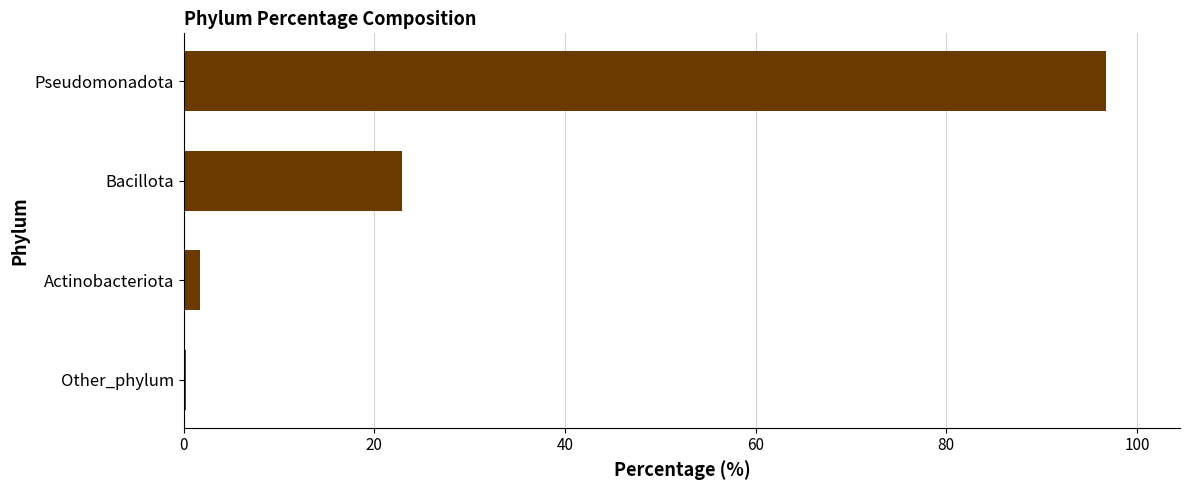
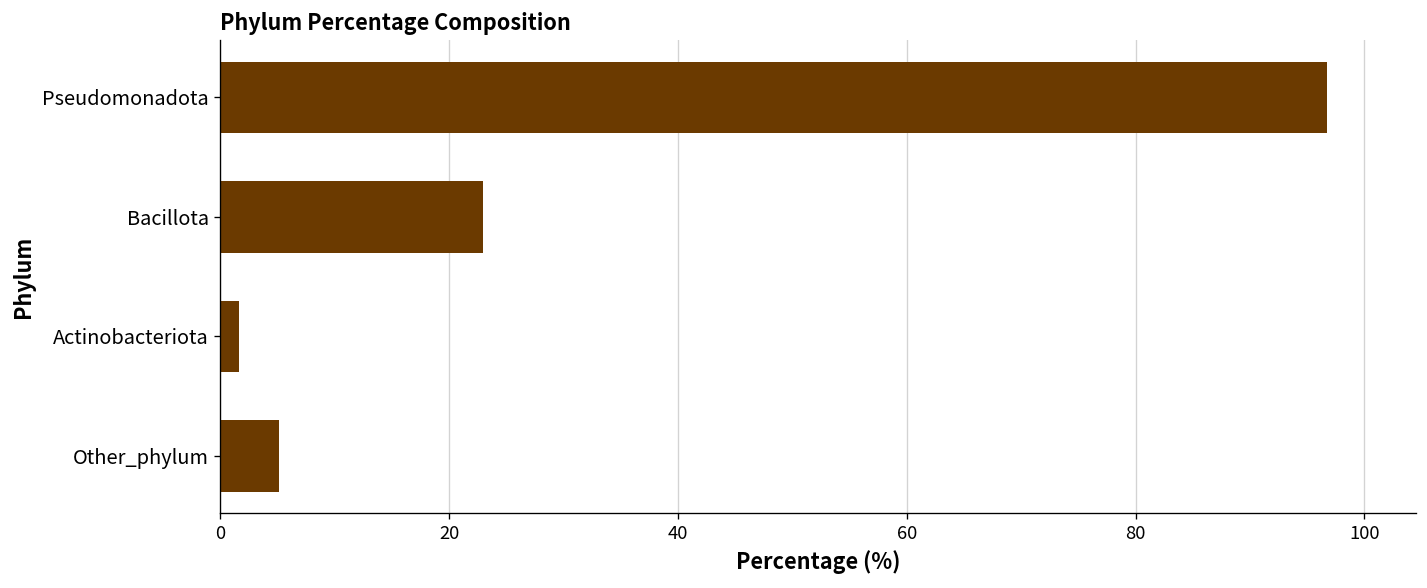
  {
    "Pseudomonadota": 97,
    "Bacillota": 23,
    "Actinobacteriota": 2,
-   "Other_phylum": 0
+   "Other_phylum": 5
  }
